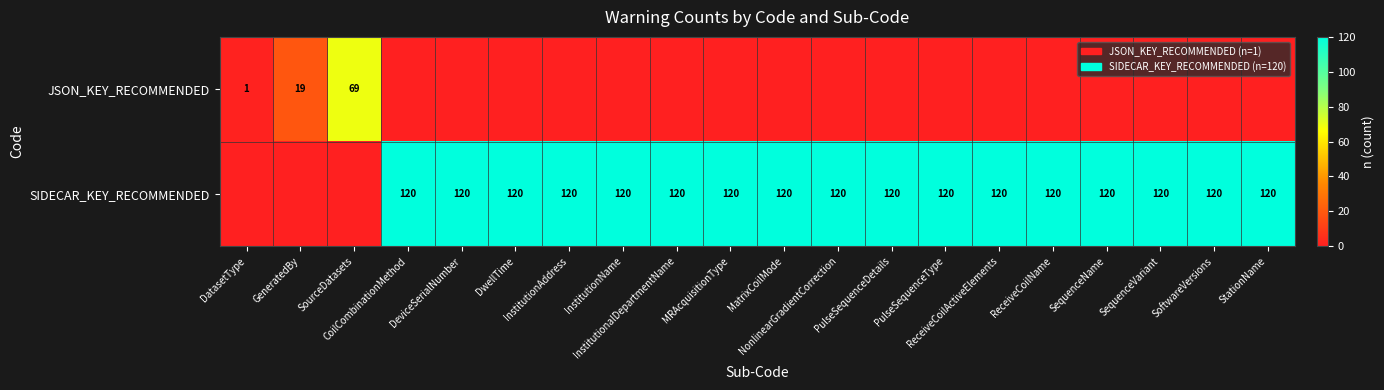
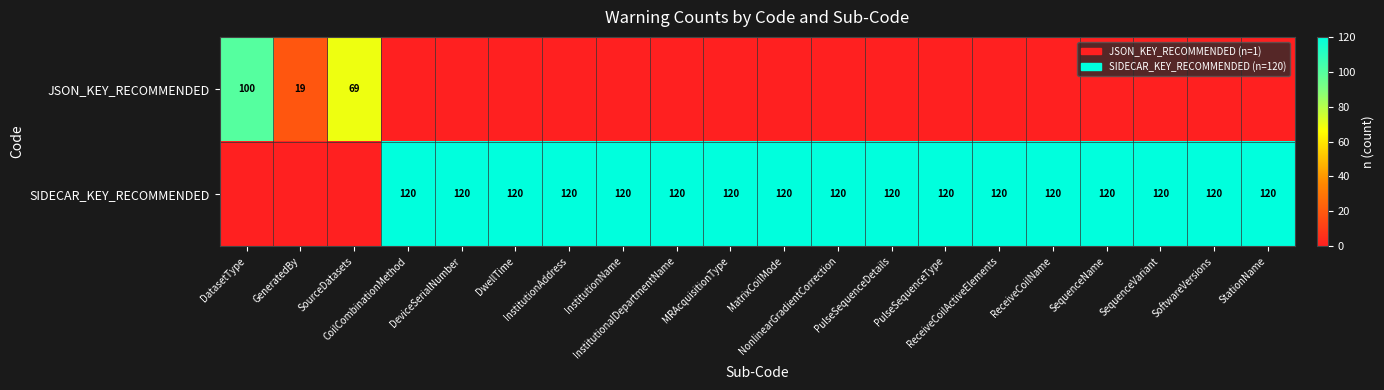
  {
    "JSON_KEY_RECOMMENDED": {
-     "DatasetType": 1,
+     "DatasetType": 100,
      "GeneratedBy": 19,
      "SourceDatasets": 69
    },
    "SIDECAR_KEY_RECOMMENDED": {
      "CoilCombinationMethod": 120,
      "DeviceSerialNumber": 120,
      "DwellTime": 120,
      "InstitutionAddress": 120,
      "InstitutionName": 120,
      "InstitutionalDepartmentName": 120,
      "MRAcquisitionType": 120,
      "MatrixCoilMode": 120,
      "NonlinearGradientCorrection": 120,
      "PulseSequenceDetails": 120,
      "PulseSequenceType": 120,
      "ReceiveCoilActiveElements": 120,
      "ReceiveCoilName": 120,
      "SequenceName": 120,
      "SequenceVariant": 120,
      "SoftwareVersions": 120,
      "StationName": 120
    }
  }
